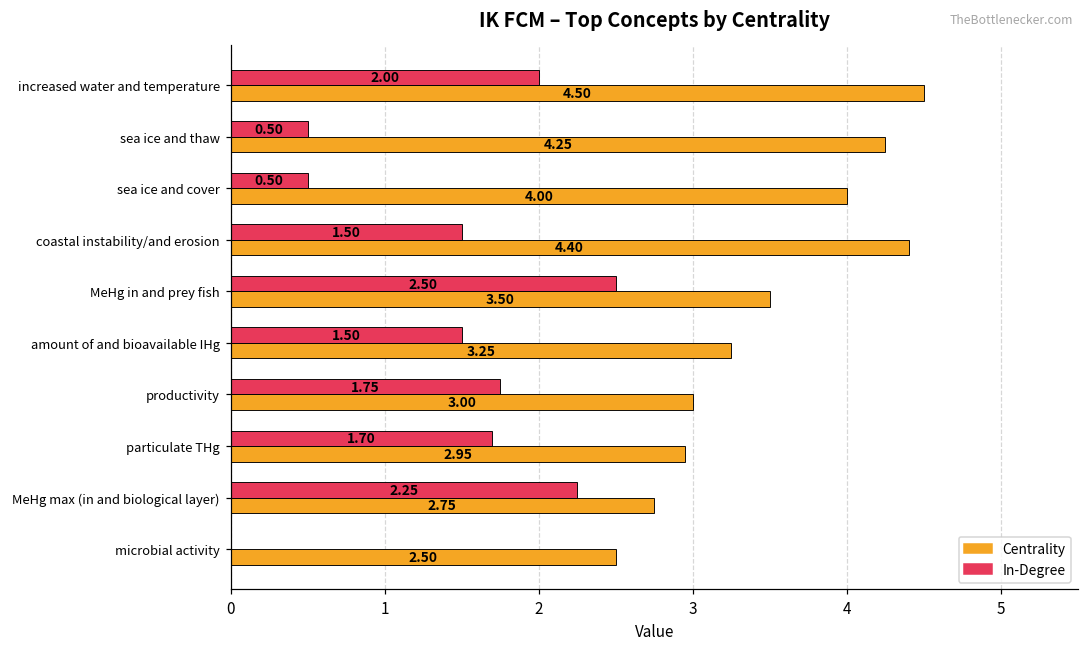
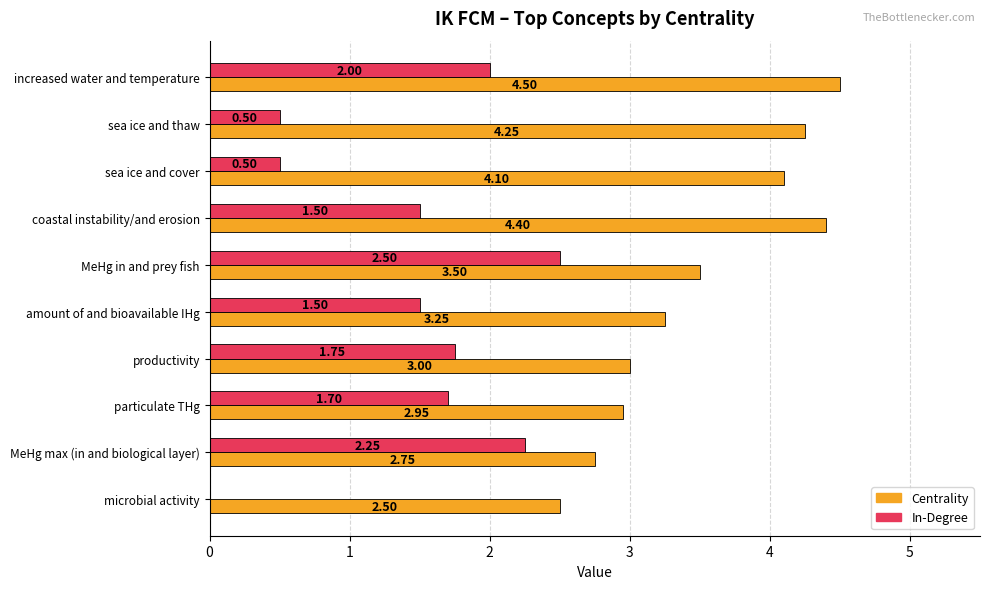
  {
    "Centrality": {
      "increased water and temperature": 4.50,
      "sea ice and thaw": 4.25,
-     "sea ice and cover": 4.00,
+     "sea ice and cover": 4.10,
      "coastal instability/and erosion": 4.40,
      "MeHg in and prey fish": 3.50,
      "amount of and bioavailable IHg": 3.25,
      "productivity": 3.00,
      "particulate THg": 2.95,
      "MeHg max (in and biological layer)": 2.75,
      "microbial activity": 2.50
    },
    "In-Degree": {
      "increased water and temperature": 2.00,
      "sea ice and thaw": 0.50,
      "sea ice and cover": 0.50,
      "coastal instability/and erosion": 1.50,
      "MeHg in and prey fish": 2.50,
      "amount of and bioavailable IHg": 1.50,
      "productivity": 1.75,
      "particulate THg": 1.70,
      "MeHg max (in and biological layer)": 2.25
    }
  }
